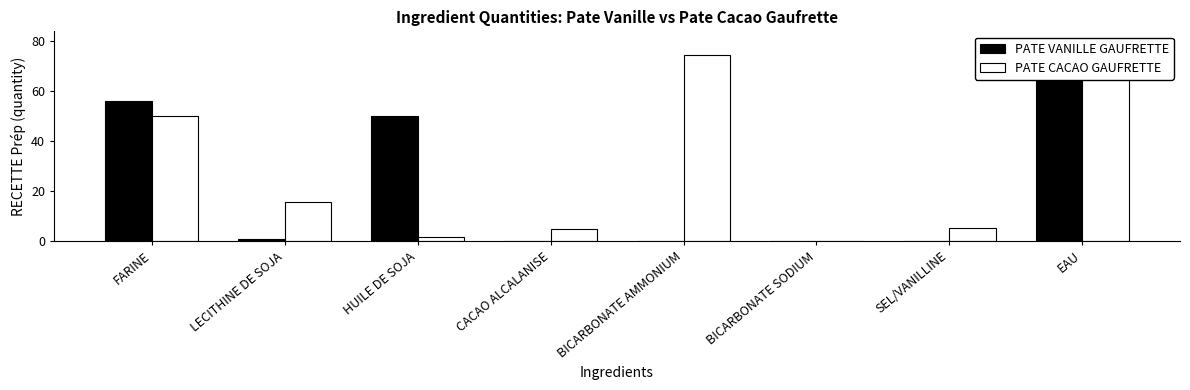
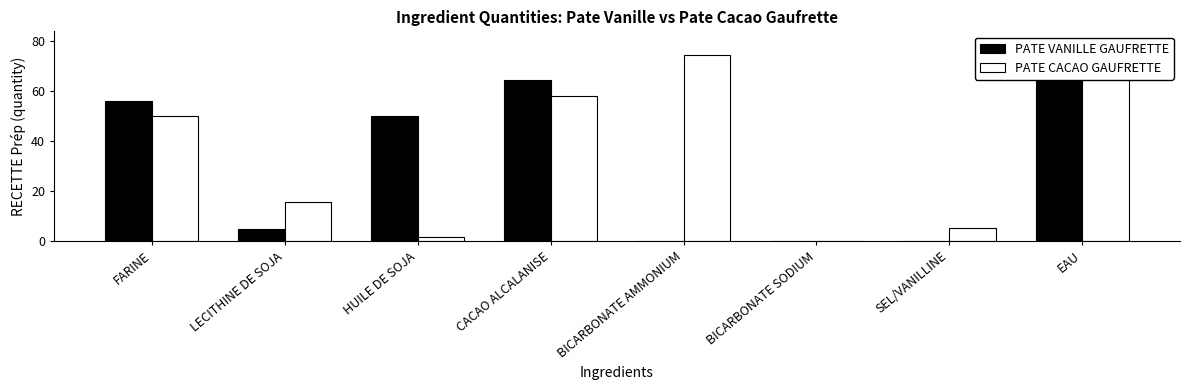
  {
    "PATE VANILLE GAUFRETTE": {
      "FARINE": 56,
-     "LECITHINE DE SOJA": 1,
+     "LECITHINE DE SOJA": 5,
      "HUILE DE SOJA": 50,
-     "CACAO ALCALANISE": 0
+     "CACAO ALCALANISE": 65
    },
    "PATE CACAO GAUFRETTE": {
      "FARINE": 50,
      "LECITHINE DE SOJA": 16,
      "HUILE DE SOJA": 2,
-     "CACAO ALCALANISE": 5,
+     "CACAO ALCALANISE": 58,
      "BICARBONATE AMMONIUM": 74,
      "SEL/VANILLINE": 5
    }
  }
